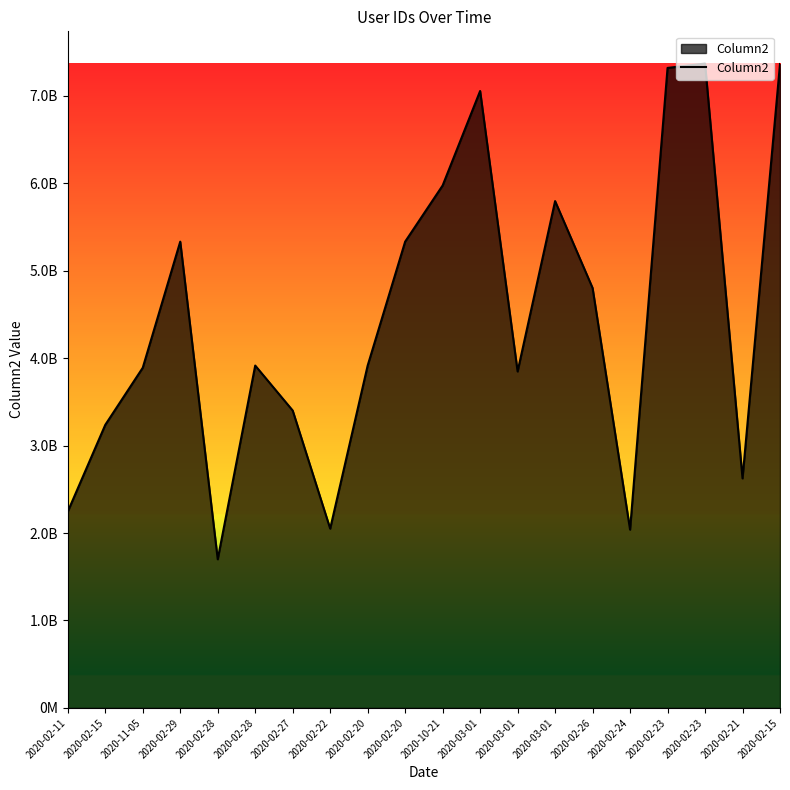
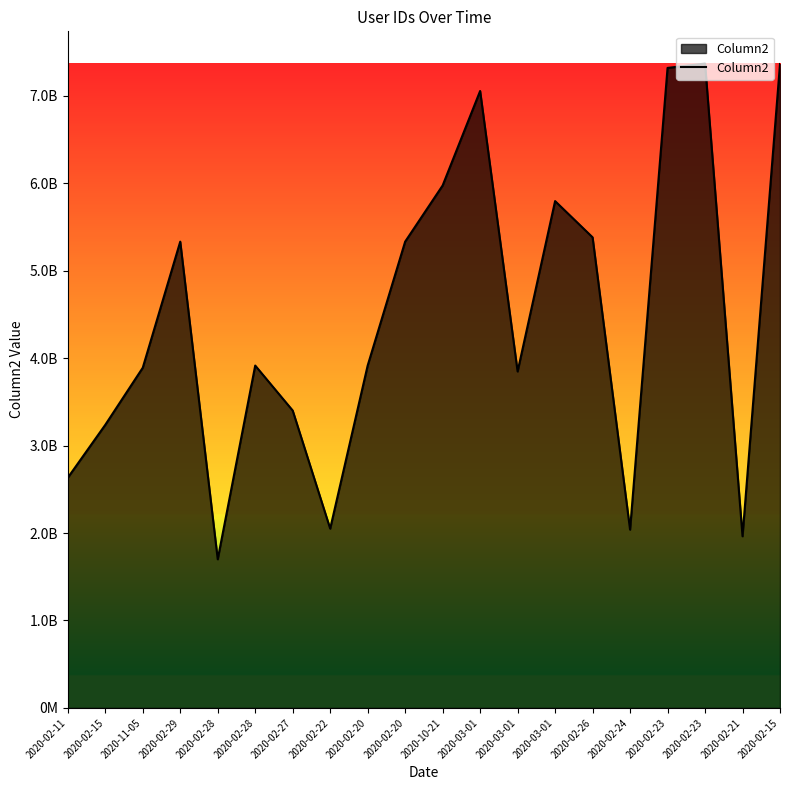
  {
-   "2020-02-11": 2200000000,
+   "2020-02-11": 2600000000,
    "2020-11-05": 3900000000,
    "2020-02-29": 5300000000,
    "2020-02-27": 3400000000,
    "2020-02-22": 2100000000,
    "2020-10-21": 6000000000,
-   "2020-02-26": 4800000000,
+   "2020-02-26": 5400000000,
    "2020-02-24": 2000000000,
-   "2020-02-21": 2600000000
+   "2020-02-21": 2000000000
  }
